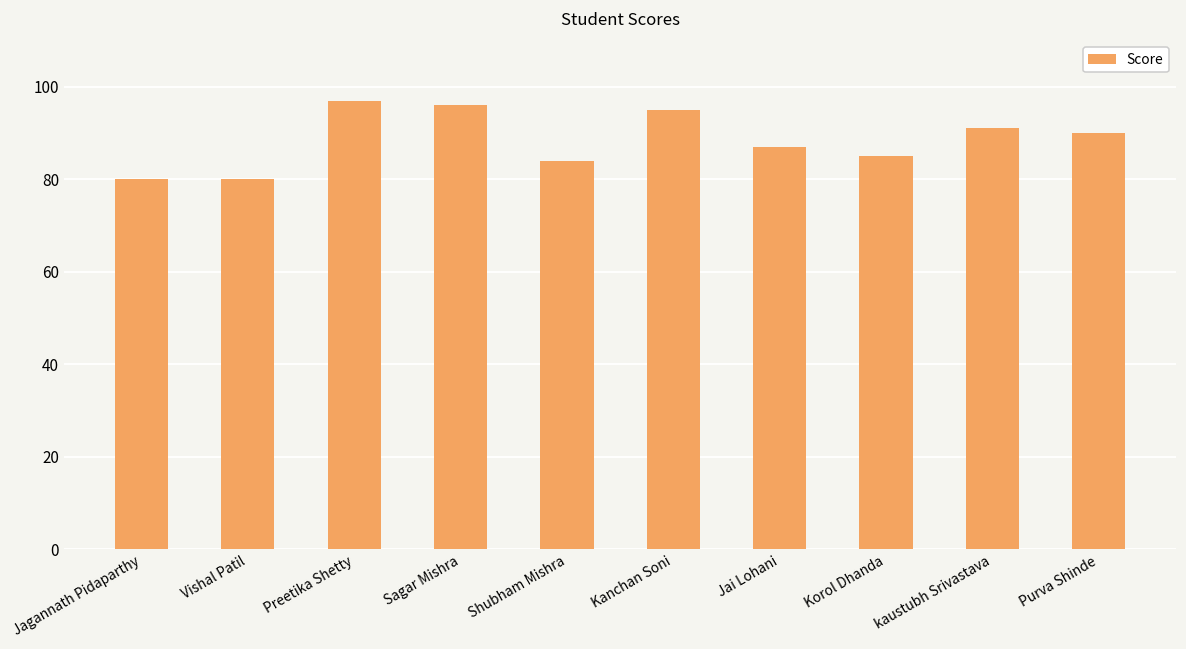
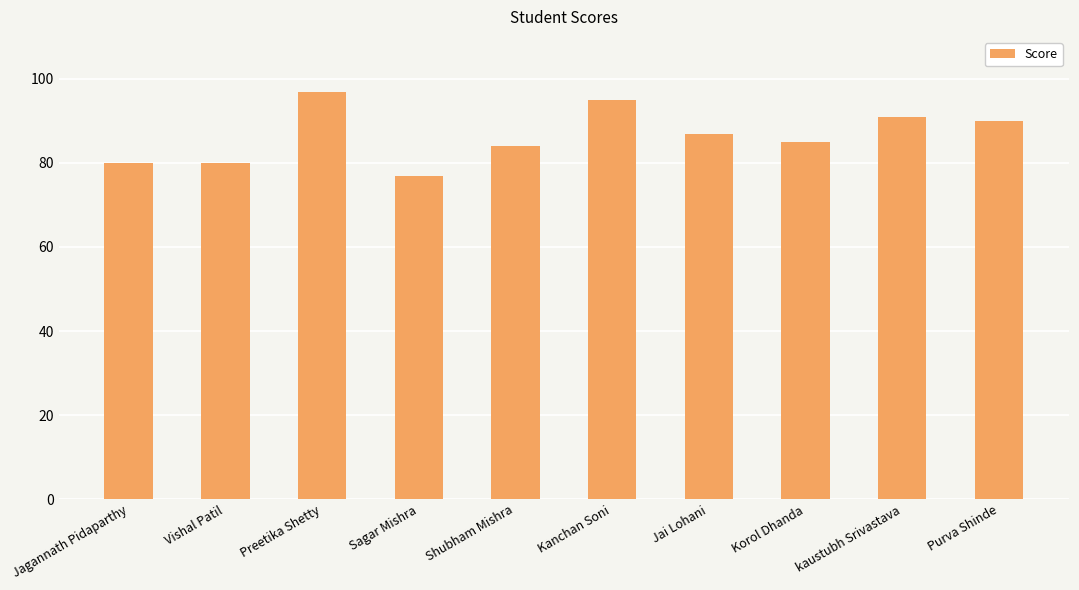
  {
    "Jagannath Pidaparthy": 80,
    "Vishal Patil": 80,
    "Preetika Shetty": 97,
-   "Sagar Mishra": 96,
+   "Sagar Mishra": 77,
    "Shubham Mishra": 84,
    "Kanchan Soni": 95,
    "Jai Lohani": 87,
    "Korol Dhanda": 85,
    "kaustubh Srivastava": 91,
    "Purva Shinde": 90
  }
